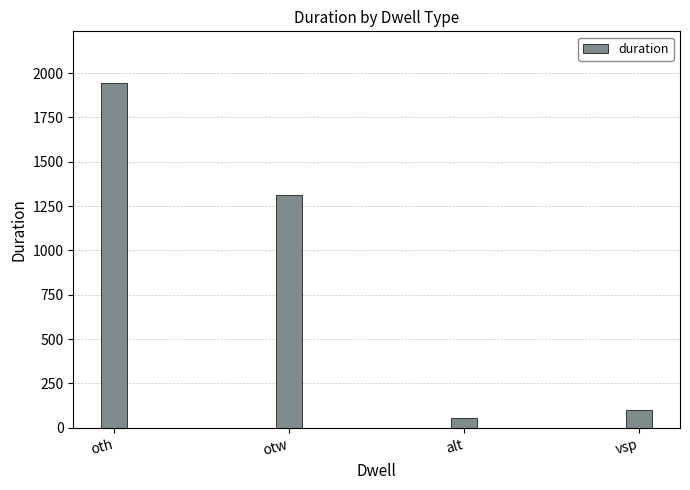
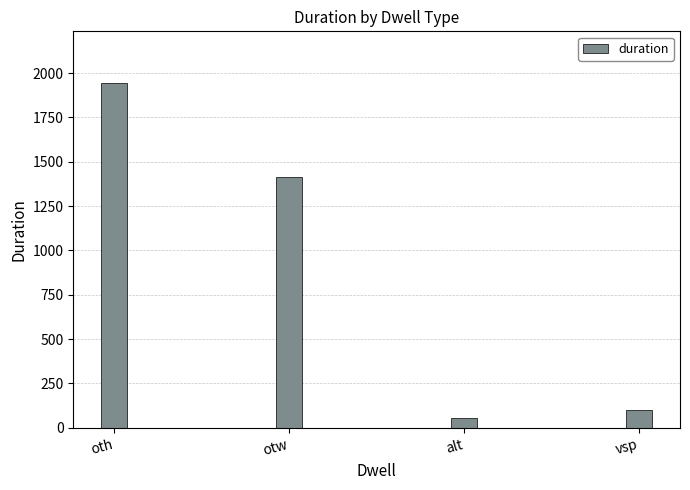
  {
    "oth": 1940,
-   "otw": 1310,
+   "otw": 1410,
    "alt": 60,
    "vsp": 100
  }
